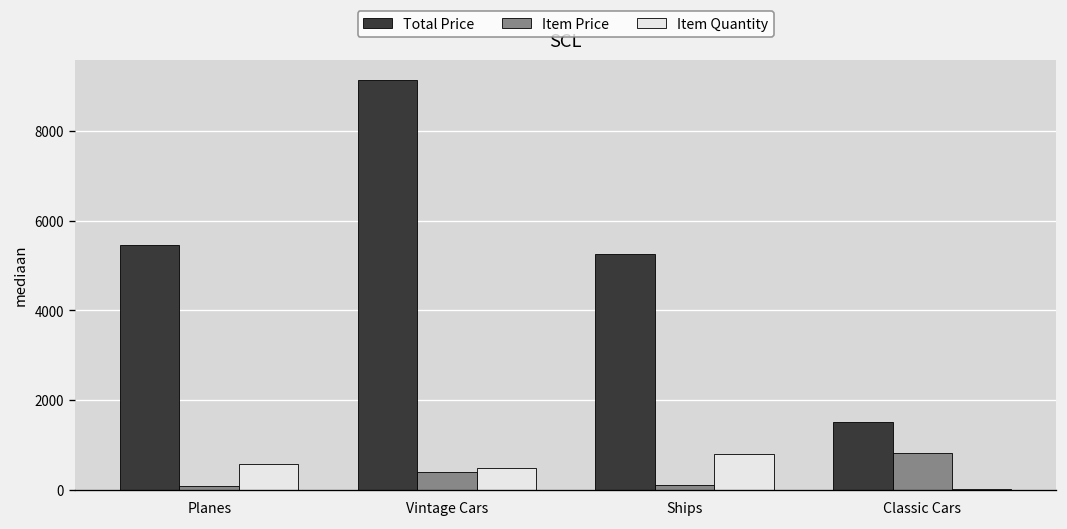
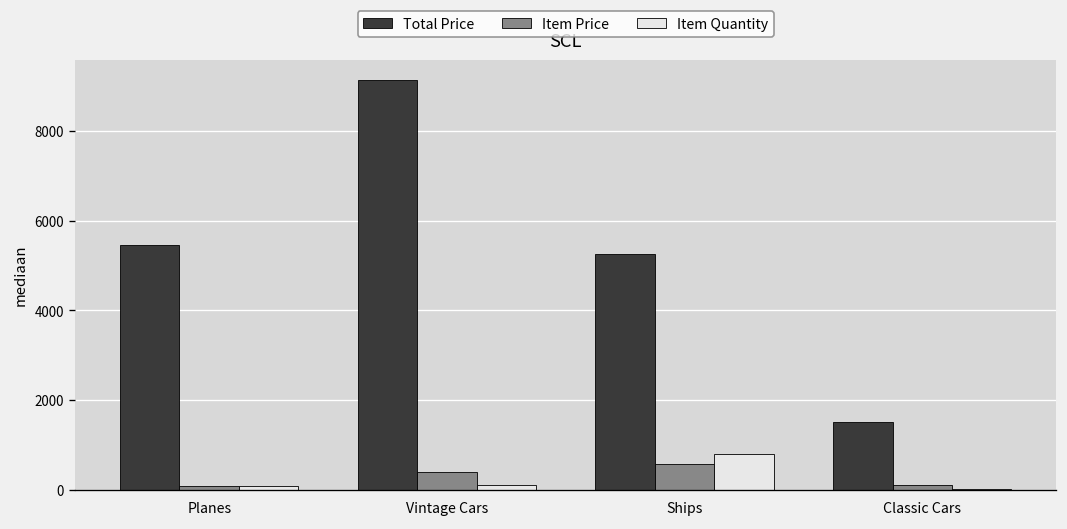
  {
    "Total Price": {
      "Planes": 5500,
      "Vintage Cars": 9100,
      "Ships": 5300,
      "Classic Cars": 1500
    },
    "Item Price": {
      "Planes": 100,
      "Vintage Cars": 400,
-     "Ships": 100,
-     "Classic Cars": 800
+     "Ships": 600,
+     "Classic Cars": 100
    },
    "Item Quantity": {
-     "Planes": 600,
-     "Vintage Cars": 500,
+     "Planes": 100,
+     "Vintage Cars": 100,
      "Ships": 800
    }
  }
